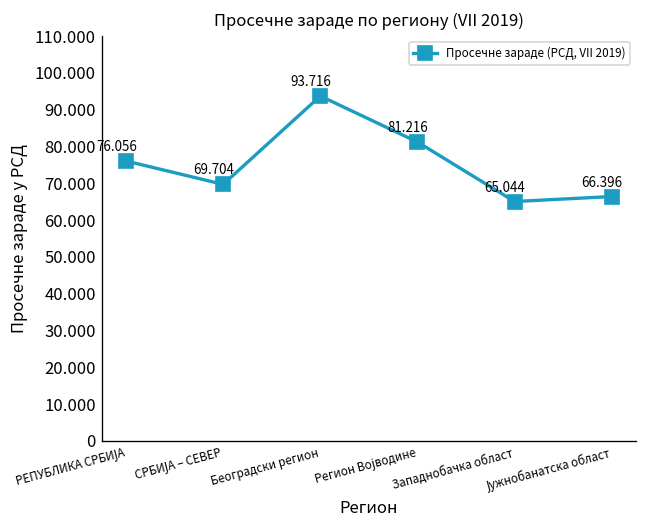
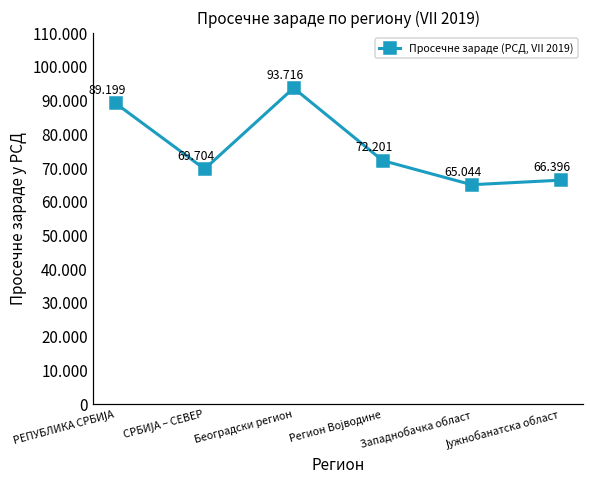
  {
-   "РЕПУБЛИКА СРБИЈА": 76.056,
-   "Регион Војводине": 81.216
+   "РЕПУБЛИКА СРБИЈА": 89.199,
+   "Регион Војводине": 72.201
  }
